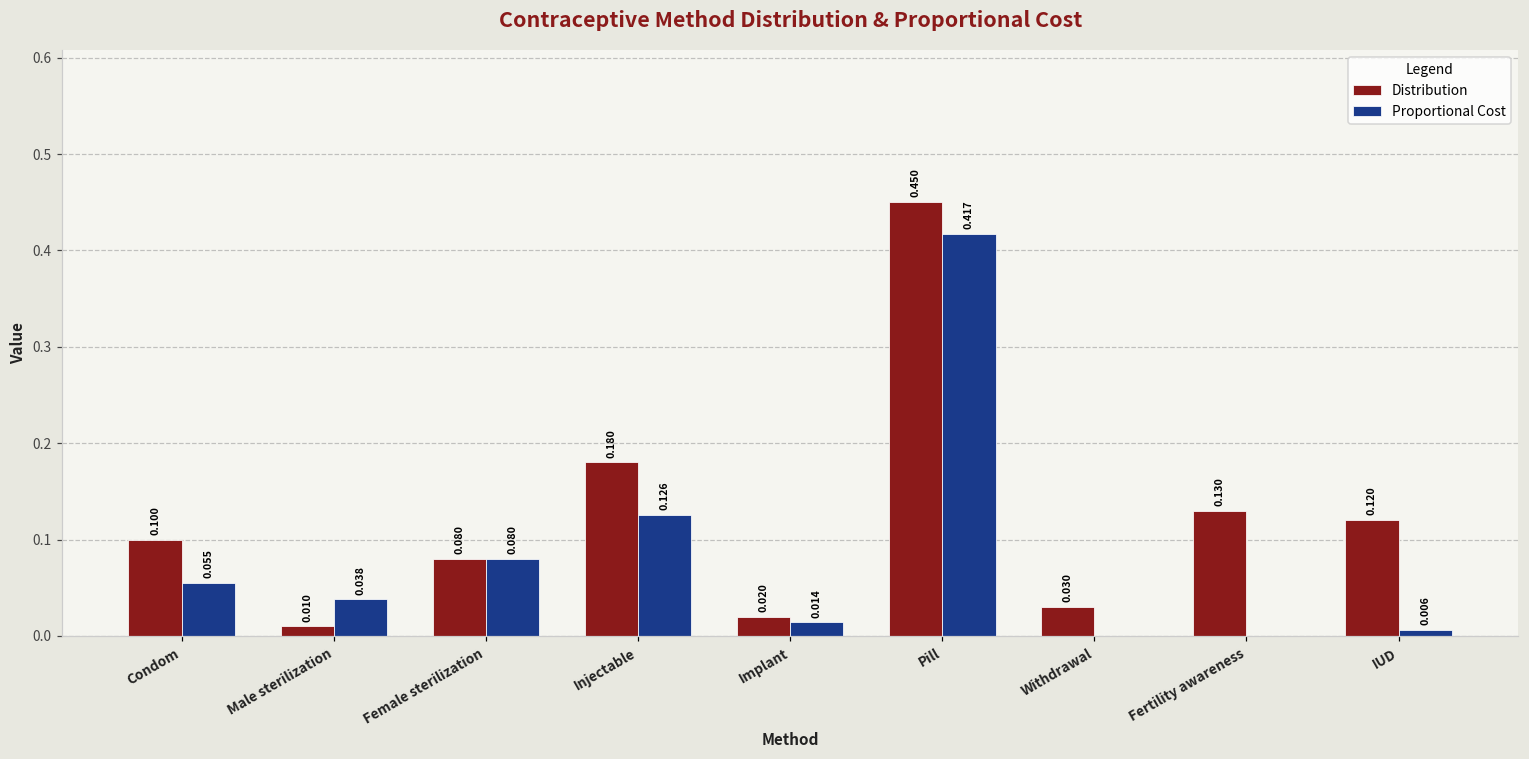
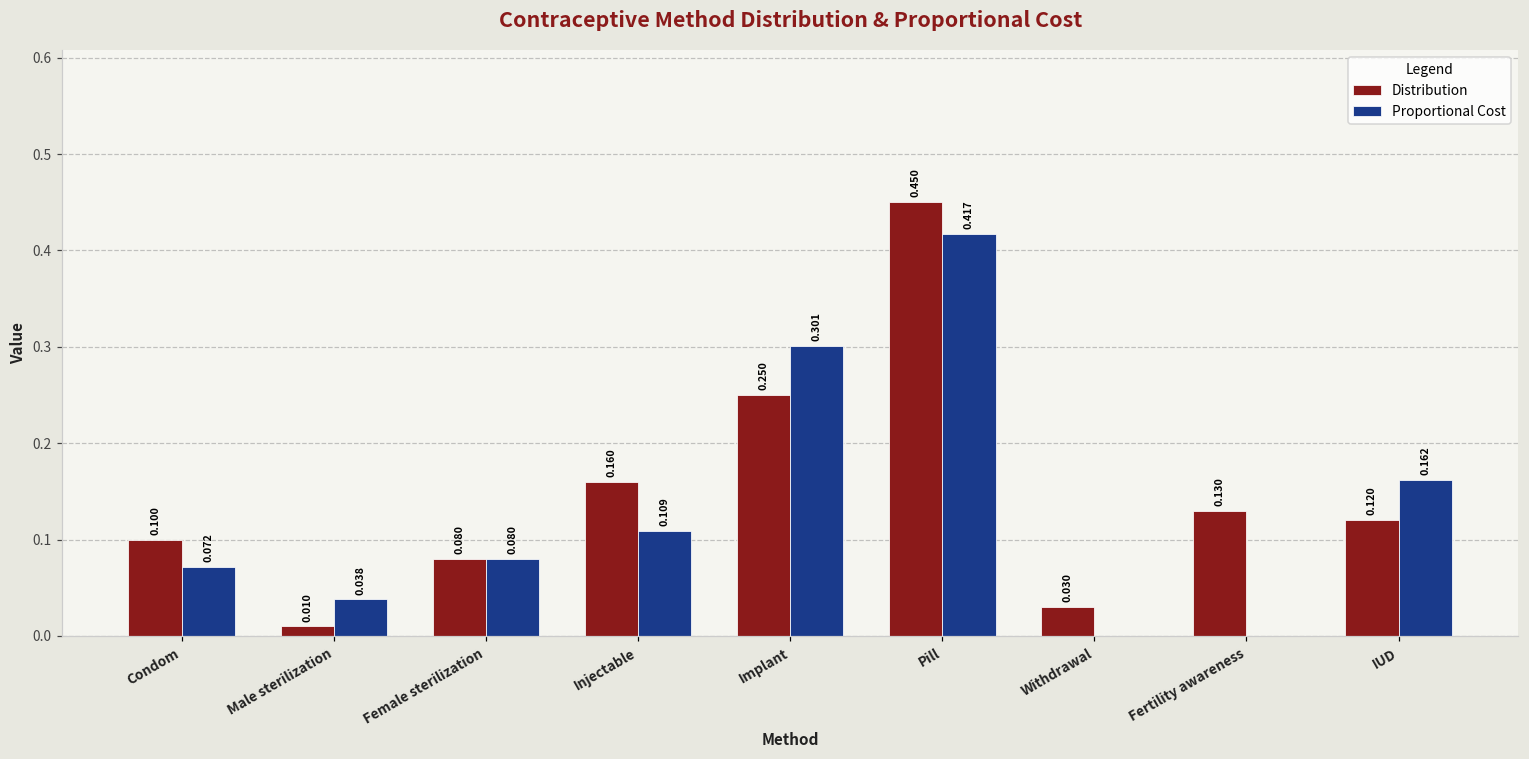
  {
    "Distribution": {
      "Condom": 0.100,
      "Male sterilization": 0.010,
      "Female sterilization": 0.080,
-     "Injectable": 0.180,
-     "Implant": 0.020,
+     "Injectable": 0.160,
+     "Implant": 0.250,
      "Pill": 0.450,
      "Withdrawal": 0.030,
      "Fertility awareness": 0.130,
      "IUD": 0.120
    },
    "Proportional Cost": {
-     "Condom": 0.055,
+     "Condom": 0.072,
      "Male sterilization": 0.038,
      "Female sterilization": 0.080,
-     "Injectable": 0.126,
-     "Implant": 0.014,
+     "Injectable": 0.109,
+     "Implant": 0.301,
      "Pill": 0.417,
-     "IUD": 0.006
+     "IUD": 0.162
    }
  }
